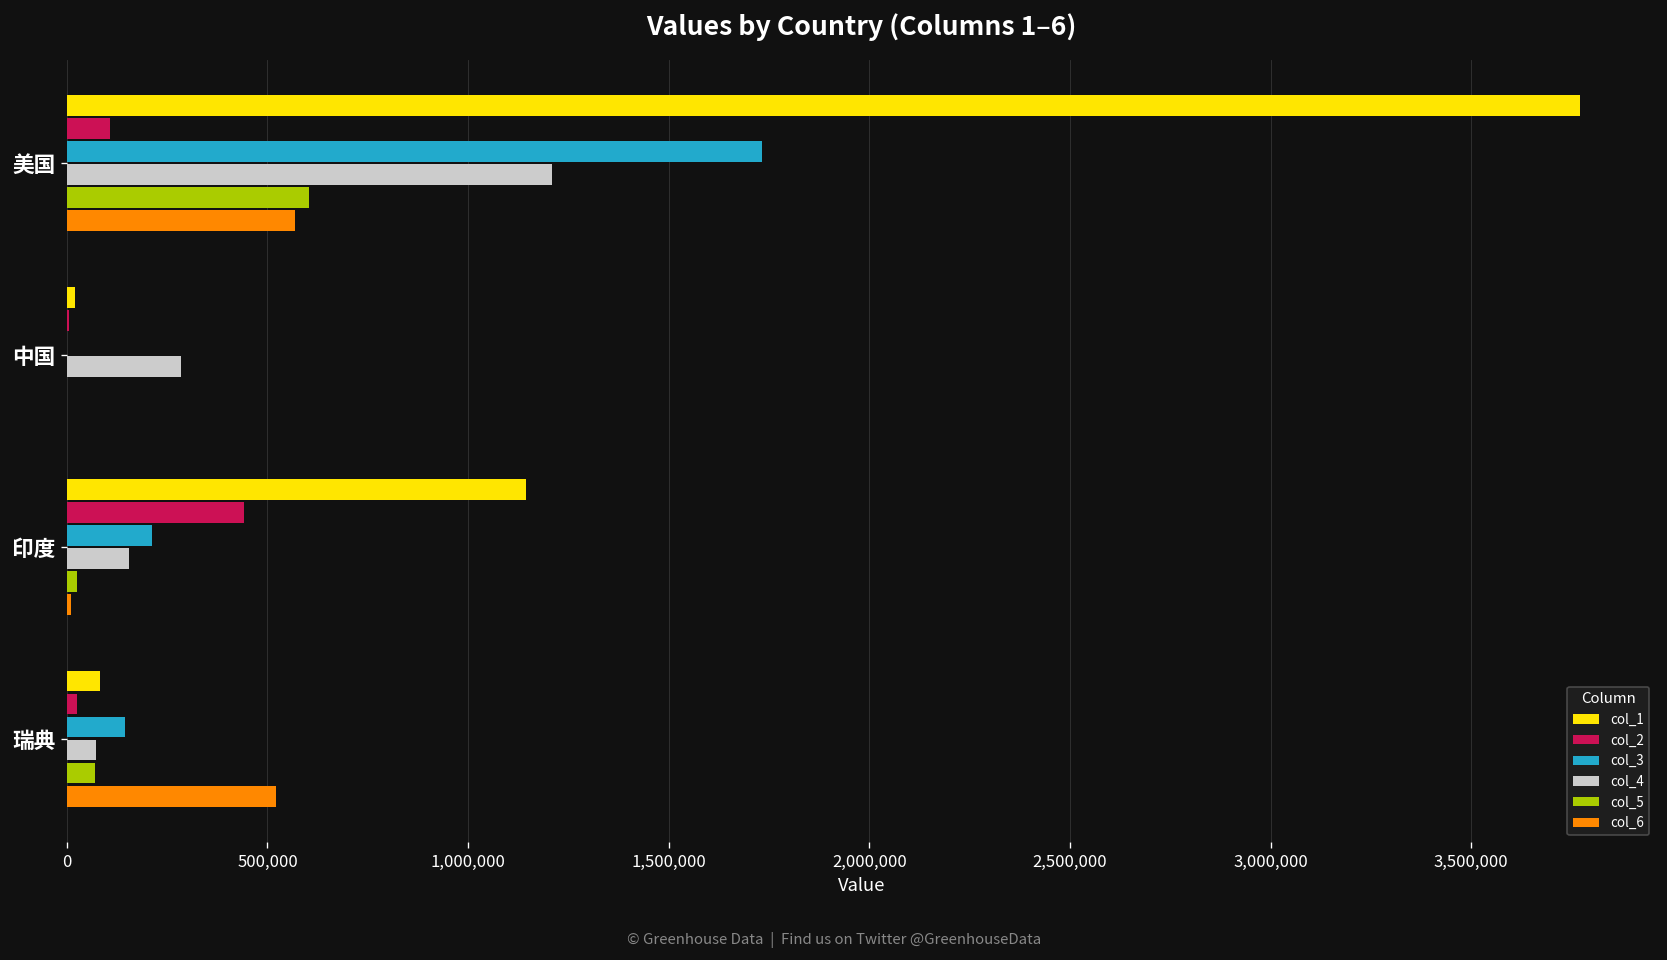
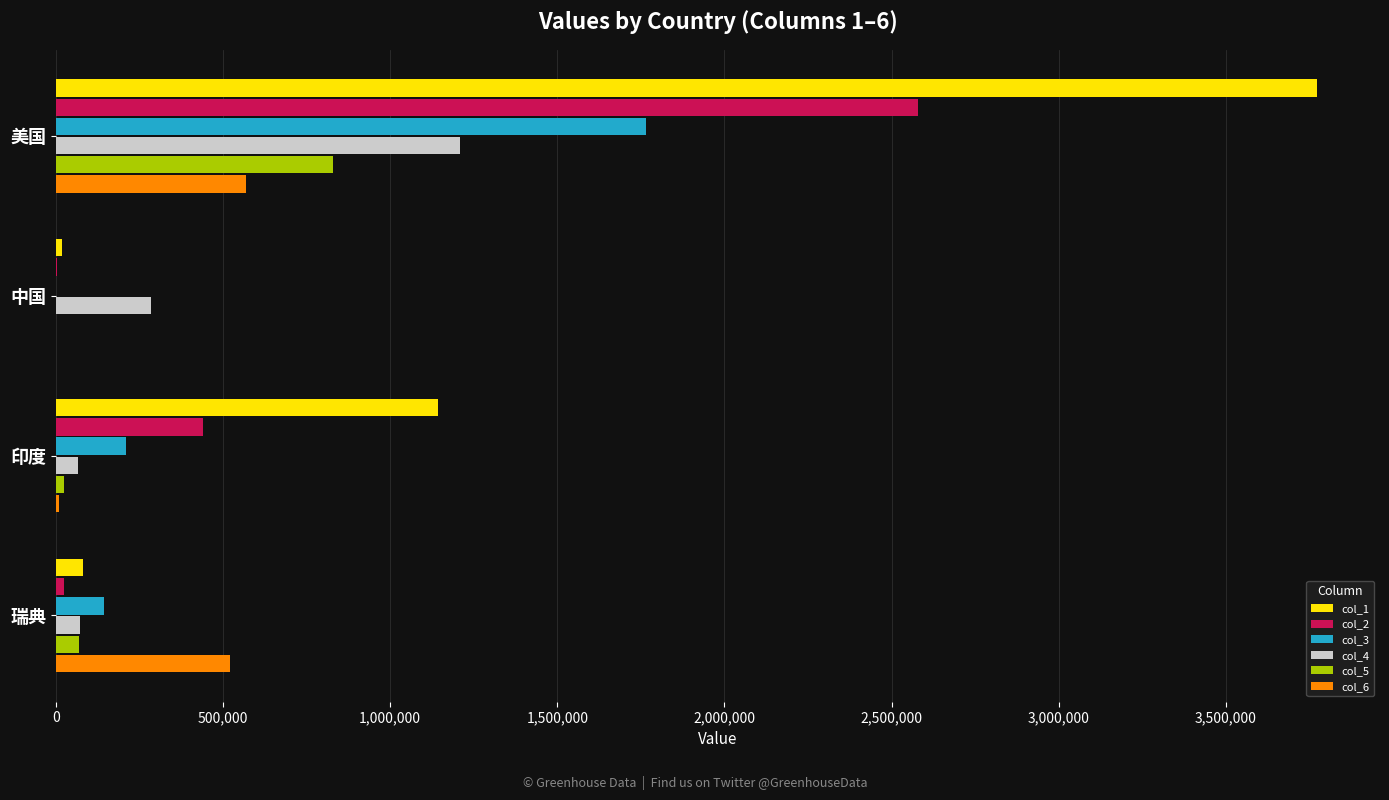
  {
    "col_1": {
      "美国": "3,770,000",
      "中国": "20,000",
      "印度": "1,140,000",
      "瑞典": "80,000"
    },
    "col_2": {
-     "美国": "110,000",
+     "美国": "2,580,000",
      "印度": "440,000",
      "瑞典": "20,000"
    },
    "col_3": {
-     "美国": "1,730,000",
+     "美国": "1,760,000",
      "印度": "210,000",
      "瑞典": "150,000"
    },
    "col_4": {
      "美国": "1,210,000",
      "中国": "280,000",
-     "印度": "160,000",
+     "印度": "70,000",
      "瑞典": "70,000"
    },
    "col_5": {
-     "美国": "600,000",
+     "美国": "830,000",
      "印度": "30,000",
      "瑞典": "70,000"
    },
    "col_6": {
      "美国": "570,000",
      "印度": "10,000",
      "瑞典": "520,000"
    }
  }
